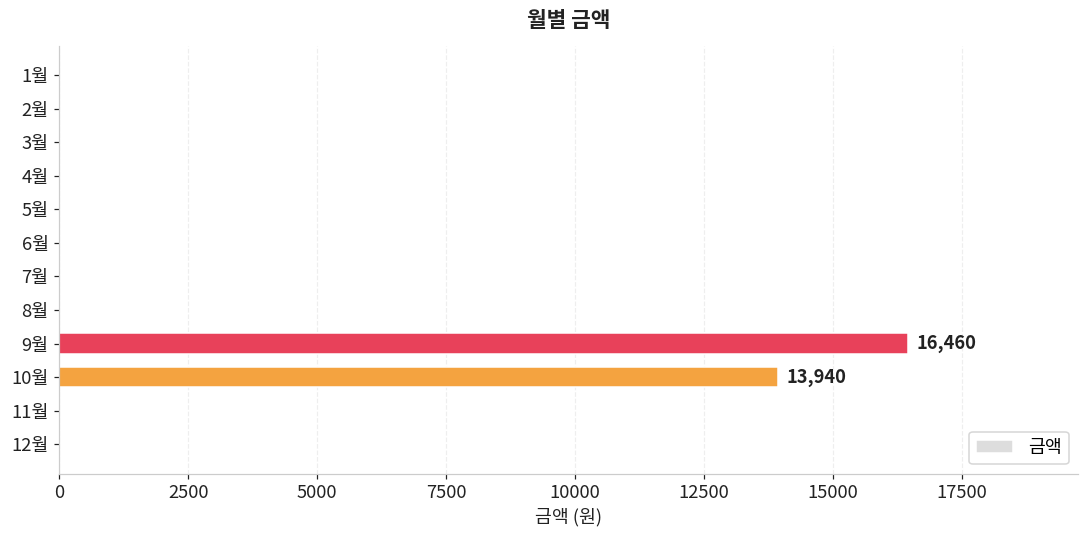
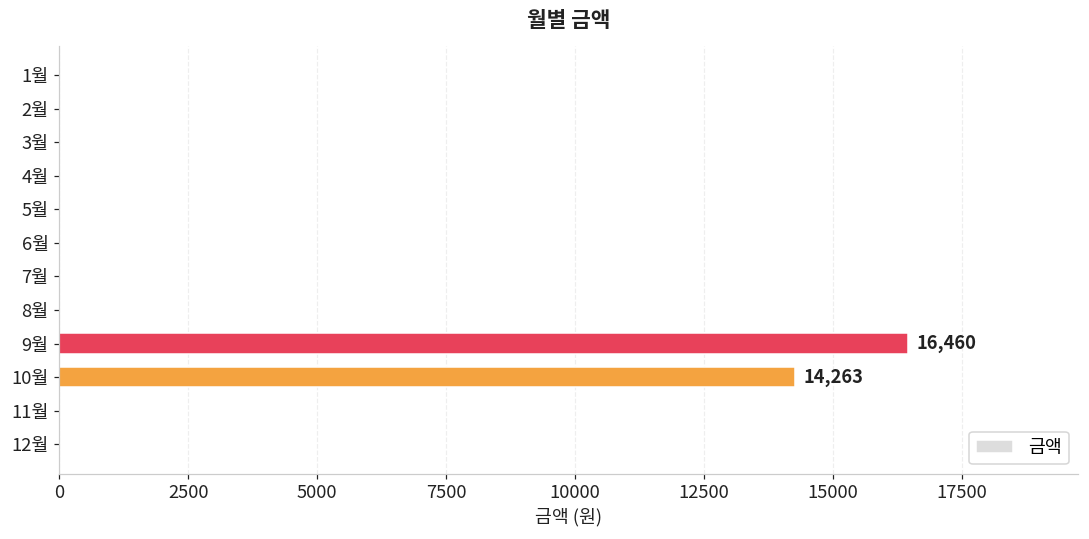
  {
    "9월": "16,460",
-   "10월": "13,940"
+   "10월": "14,263"
  }
